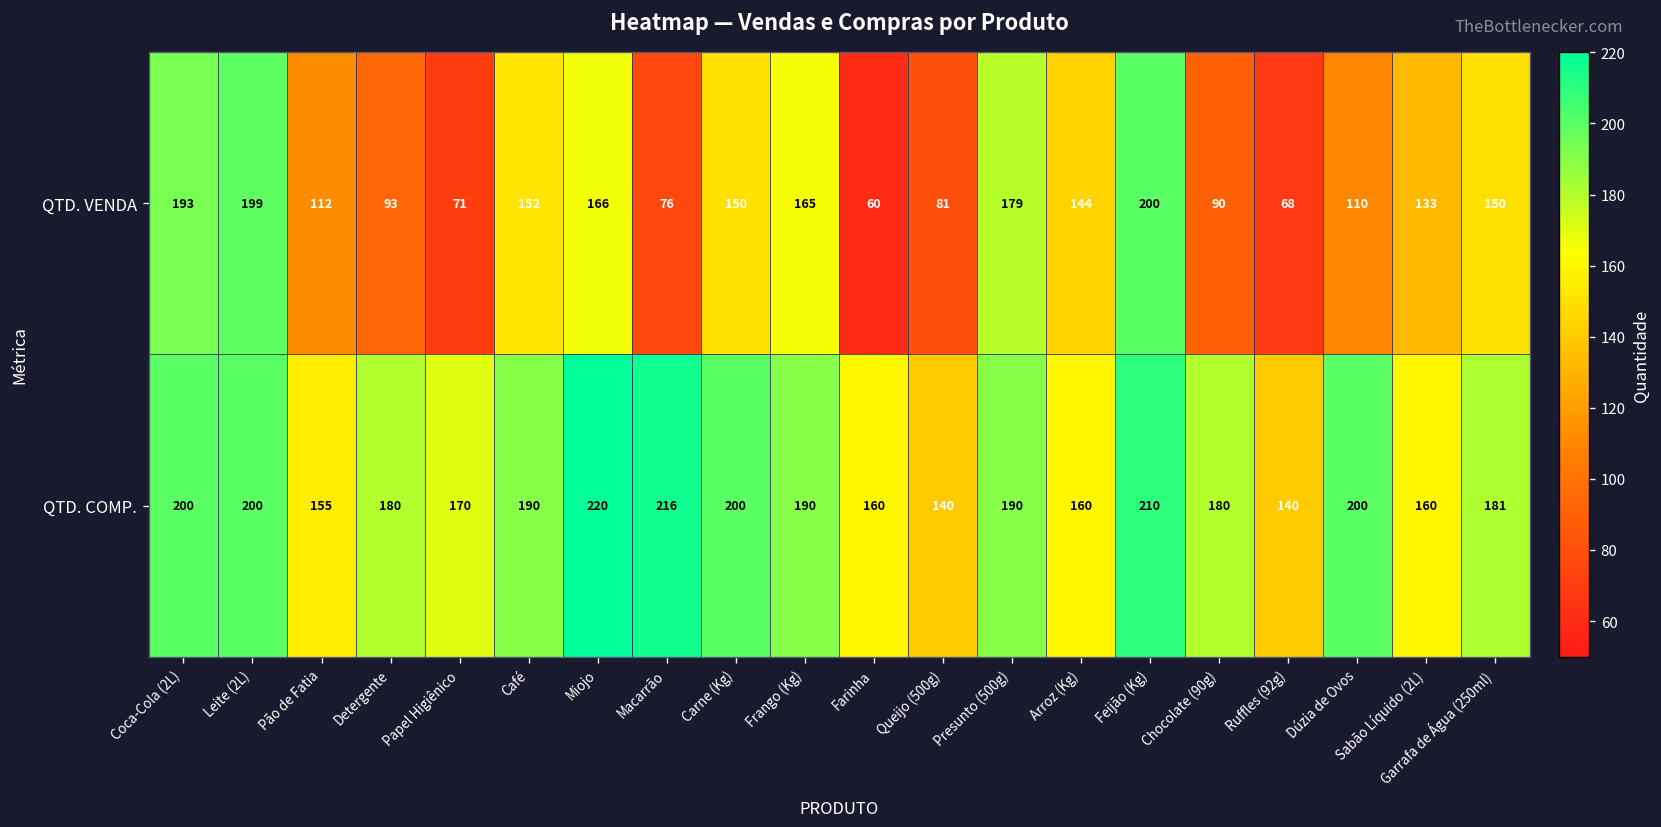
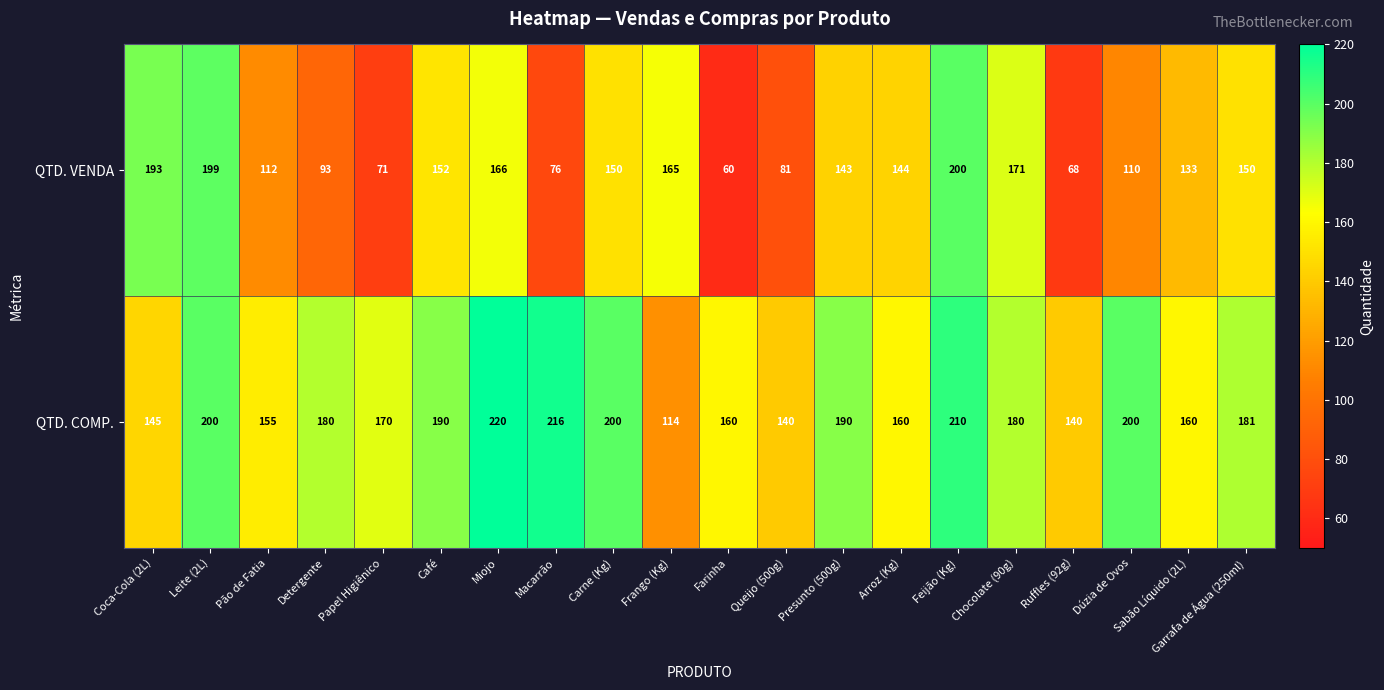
  {
    "QTD. VENDA": {
      "Coca-Cola (2L)": 193,
      "Leite (2L)": 199,
      "Pão de Fatia": 112,
      "Detergente": 93,
      "Papel Higiênico": 71,
      "Café": 152,
      "Miojo": 166,
      "Macarrão": 76,
      "Carne (Kg)": 150,
      "Frango (Kg)": 165,
      "Farinha": 60,
      "Queijo (500g)": 81,
-     "Presunto (500g)": 179,
+     "Presunto (500g)": 143,
      "Arroz (Kg)": 144,
      "Feijão (Kg)": 200,
-     "Chocolate (90g)": 90,
+     "Chocolate (90g)": 171,
      "Ruffles (92g)": 68,
      "Dúzia de Ovos": 110,
      "Sabão Líquido (2L)": 133,
      "Garrafa de Água (250ml)": 150
    },
    "QTD. COMP.": {
-     "Coca-Cola (2L)": 200,
+     "Coca-Cola (2L)": 145,
      "Leite (2L)": 200,
      "Pão de Fatia": 155,
      "Detergente": 180,
      "Papel Higiênico": 170,
      "Café": 190,
      "Miojo": 220,
      "Macarrão": 216,
      "Carne (Kg)": 200,
-     "Frango (Kg)": 190,
+     "Frango (Kg)": 114,
      "Farinha": 160,
      "Queijo (500g)": 140,
      "Presunto (500g)": 190,
      "Arroz (Kg)": 160,
      "Feijão (Kg)": 210,
      "Chocolate (90g)": 180,
      "Ruffles (92g)": 140,
      "Dúzia de Ovos": 200,
      "Sabão Líquido (2L)": 160,
      "Garrafa de Água (250ml)": 181
    }
  }
